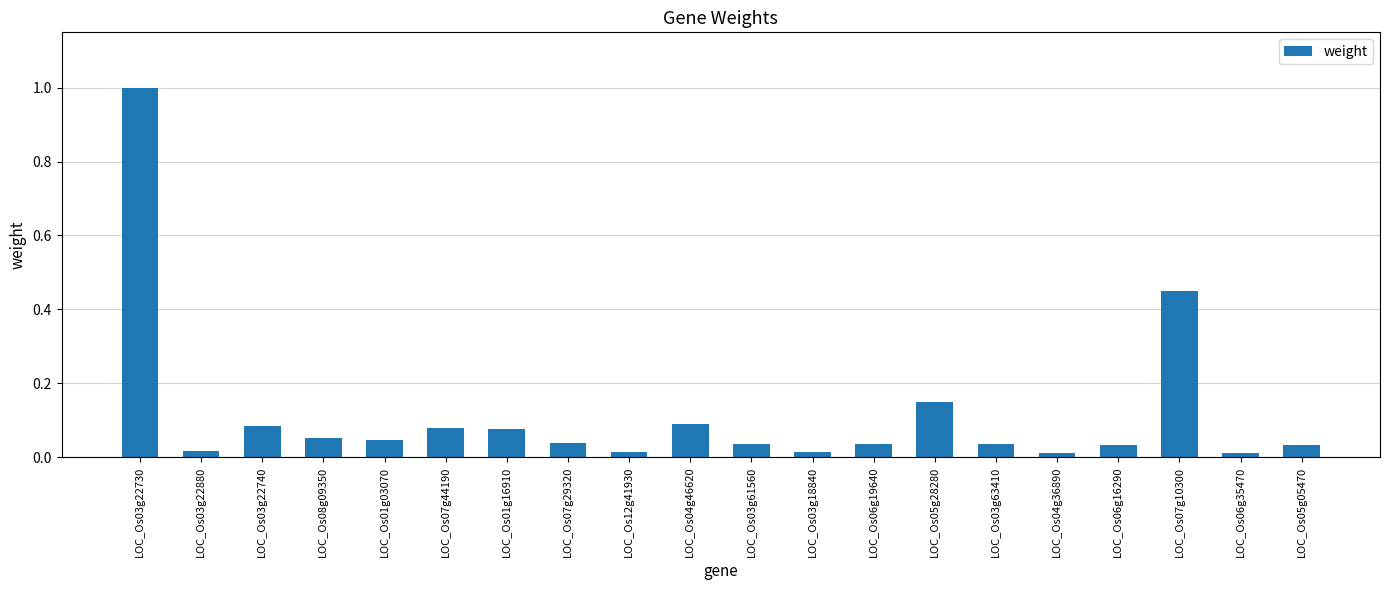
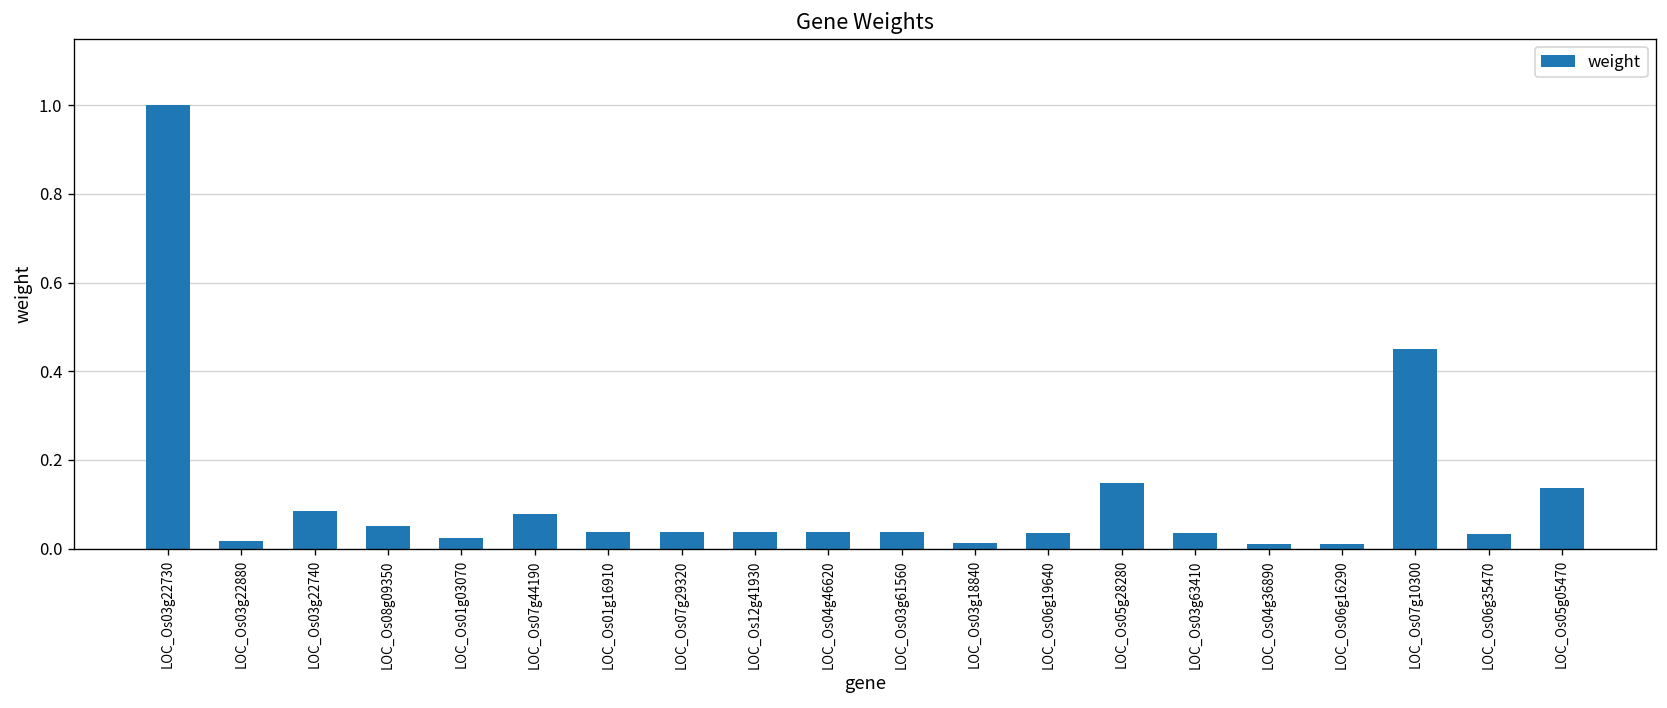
  {
    "LOC_Os03g22730": 1.00,
    "LOC_Os03g22880": 0.02,
    "LOC_Os03g22740": 0.08,
    "LOC_Os08g09350": 0.05,
-   "LOC_Os01g03070": 0.05,
+   "LOC_Os01g03070": 0.02,
    "LOC_Os07g44190": 0.08,
-   "LOC_Os01g16910": 0.08,
+   "LOC_Os01g16910": 0.04,
    "LOC_Os07g29320": 0.04,
-   "LOC_Os12g41930": 0.01,
-   "LOC_Os04g46620": 0.09,
+   "LOC_Os12g41930": 0.04,
+   "LOC_Os04g46620": 0.04,
    "LOC_Os03g61560": 0.04,
    "LOC_Os03g18840": 0.01,
    "LOC_Os06g19640": 0.04,
    "LOC_Os05g28280": 0.15,
    "LOC_Os03g63410": 0.03,
    "LOC_Os04g36890": 0.01,
-   "LOC_Os06g16290": 0.03,
+   "LOC_Os06g16290": 0.01,
    "LOC_Os07g10300": 0.45,
-   "LOC_Os06g35470": 0.01,
-   "LOC_Os05g05470": 0.03
+   "LOC_Os06g35470": 0.03,
+   "LOC_Os05g05470": 0.14
  }
